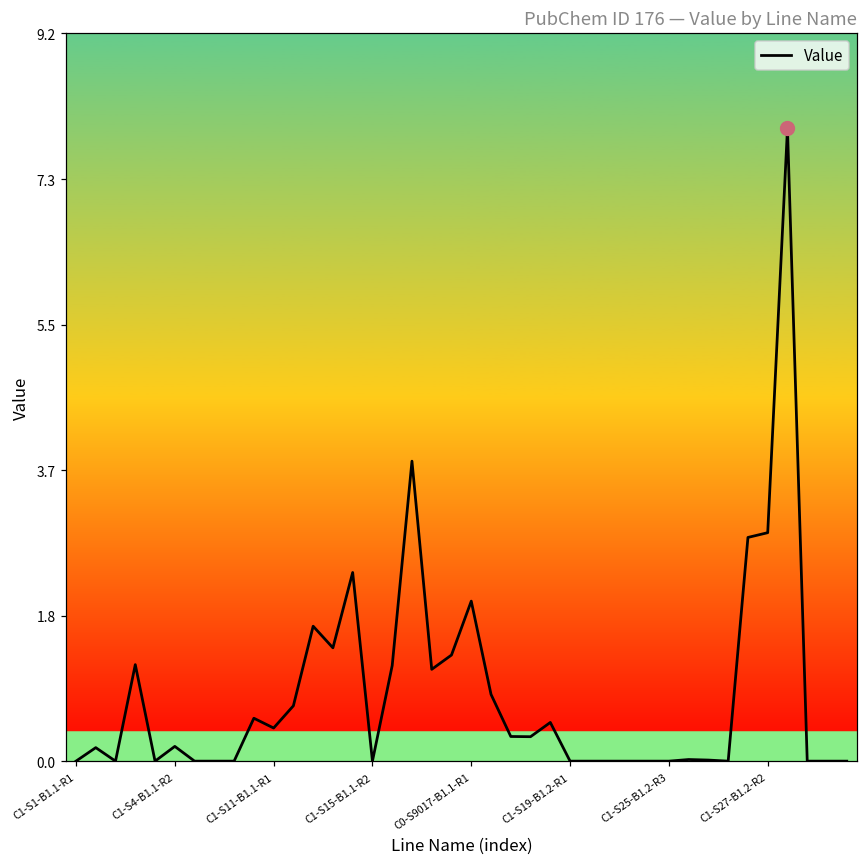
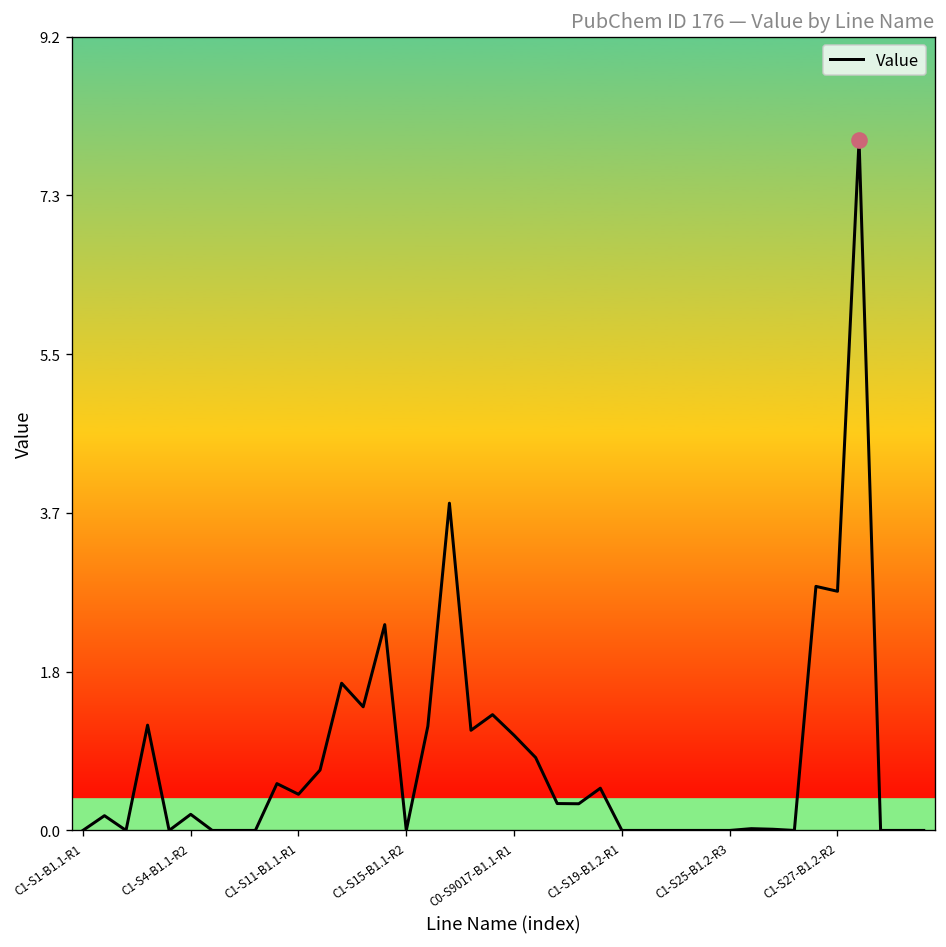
  {
    "Value": {
      "C1-S11-B1.1-R1": 0.4,
-     "C0-S9017-B1.1-R1": 2.0,
-     "C1-S27-B1.2-R2": 2.9
+     "C0-S9017-B1.1-R1": 1.1,
+     "C1-S27-B1.2-R2": 2.8
    }
  }
